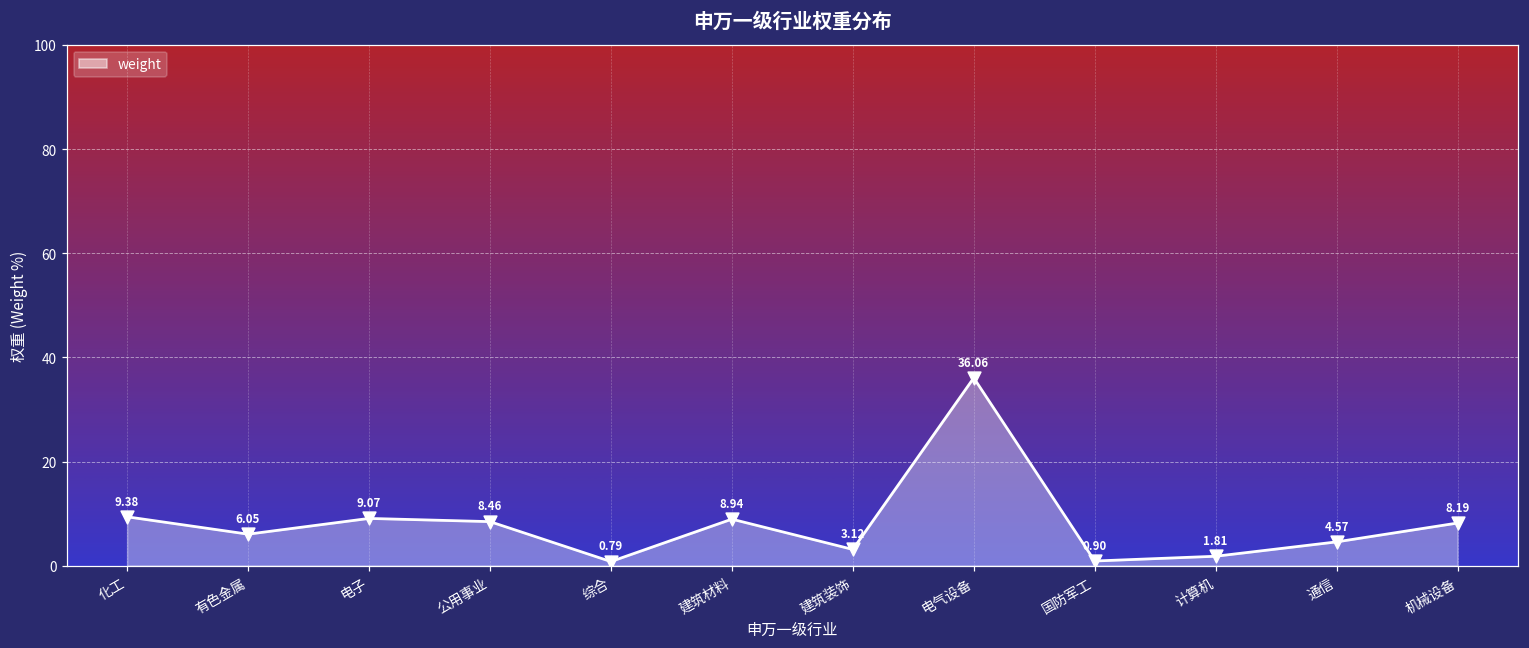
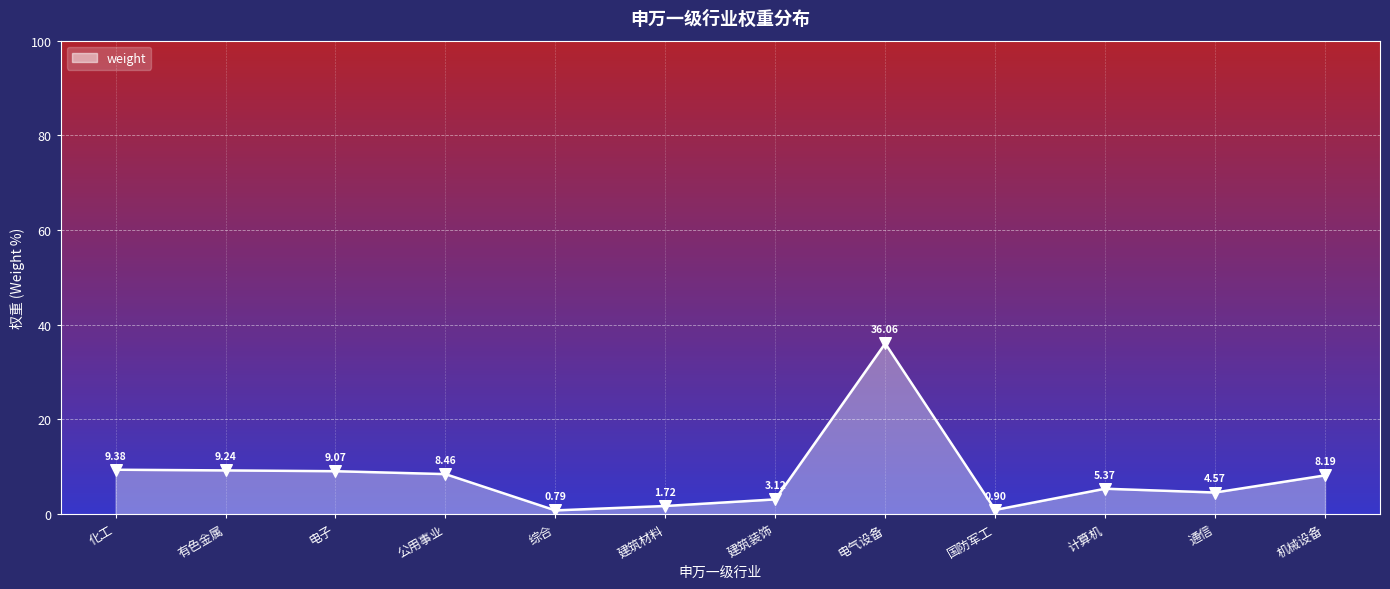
  {
    "化工": 9.38,
-   "有色金属": 6.05,
+   "有色金属": 9.24,
    "电子": 9.07,
    "公用事业": 8.46,
    "综合": 0.79,
-   "建筑材料": 8.94,
+   "建筑材料": 1.72,
    "建筑装饰": 3.12,
    "电气设备": 36.06,
    "国防军工": 0.90,
-   "计算机": 1.81,
+   "计算机": 5.37,
    "通信": 4.57,
    "机械设备": 8.19
  }
